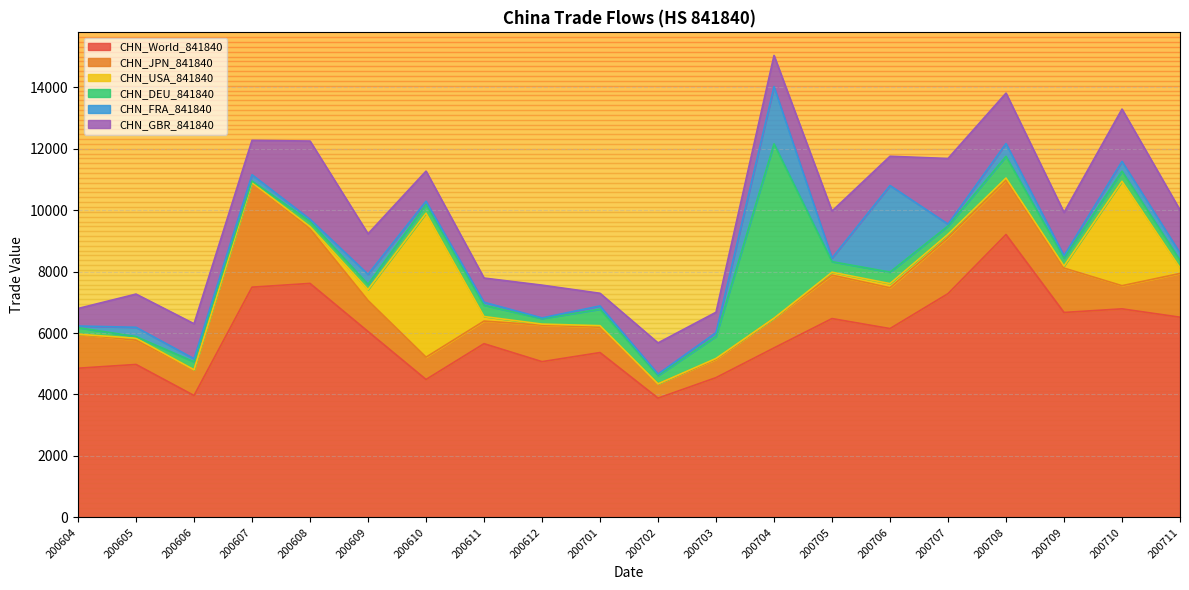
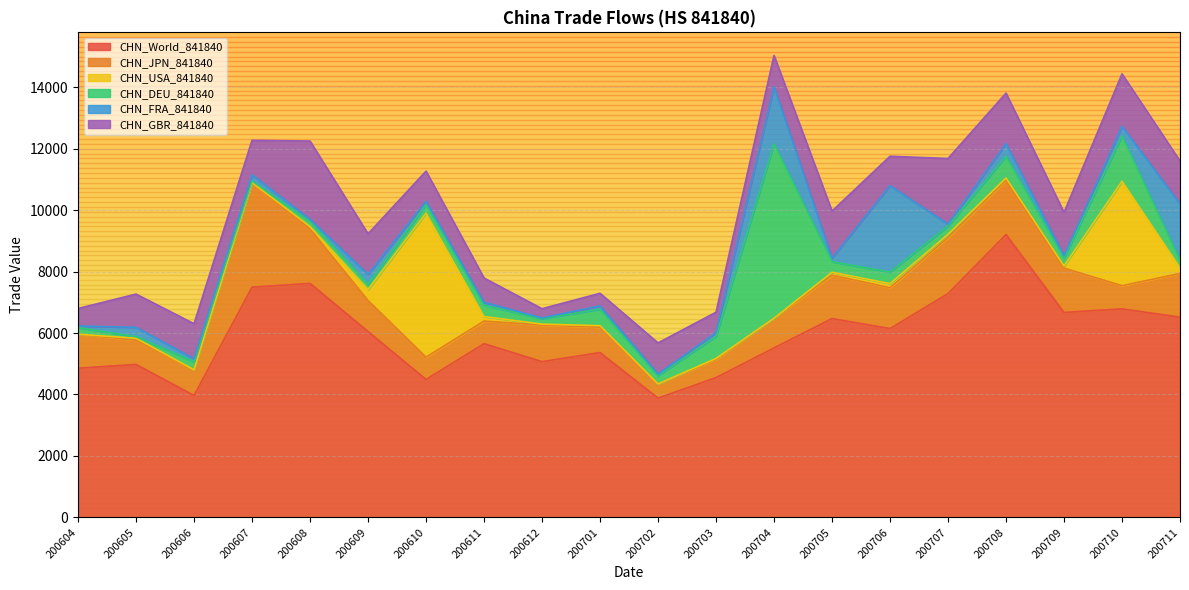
  {
    "CHN_USA_841840": {
      "200609": 400,
      "200610": 4700,
      "200611": 100,
      "200705": 100,
      "200706": 100,
      "200707": 100,
      "200710": 3400,
      "200711": 200
    },
    "CHN_DEU_841840": {
      "200606": 300,
      "200609": 200,
      "200610": 300,
      "200611": 400,
      "200701": 500,
      "200703": 700,
      "200704": 5700,
      "200705": 300,
      "200706": 400,
      "200708": 700,
-     "200710": 300,
+     "200710": 1500,
      "200711": 200
    },
    "CHN_FRA_841840": {
      "200605": 300,
      "200606": 100,
      "200607": 200,
      "200609": 300,
      "200610": 100,
      "200611": 100,
      "200701": 100,
      "200703": 100,
      "200704": 1900,
      "200705": 100,
      "200706": 2800,
      "200708": 400,
      "200710": 300,
-     "200711": 200
+     "200711": 1800
    },
    "CHN_GBR_841840": {
      "200604": 600,
      "200605": 1100,
      "200606": 1100,
      "200607": 1100,
      "200608": 2500,
      "200609": 1300,
      "200610": 1000,
      "200611": 800,
-     "200612": 1100,
+     "200612": 300,
      "200701": 400,
      "200702": 1000,
      "200703": 700,
      "200704": 1000,
      "200705": 1500,
      "200706": 1000,
      "200707": 2100,
      "200708": 1600,
      "200709": 1400,
      "200710": 1700,
      "200711": 1400
    }
  }
